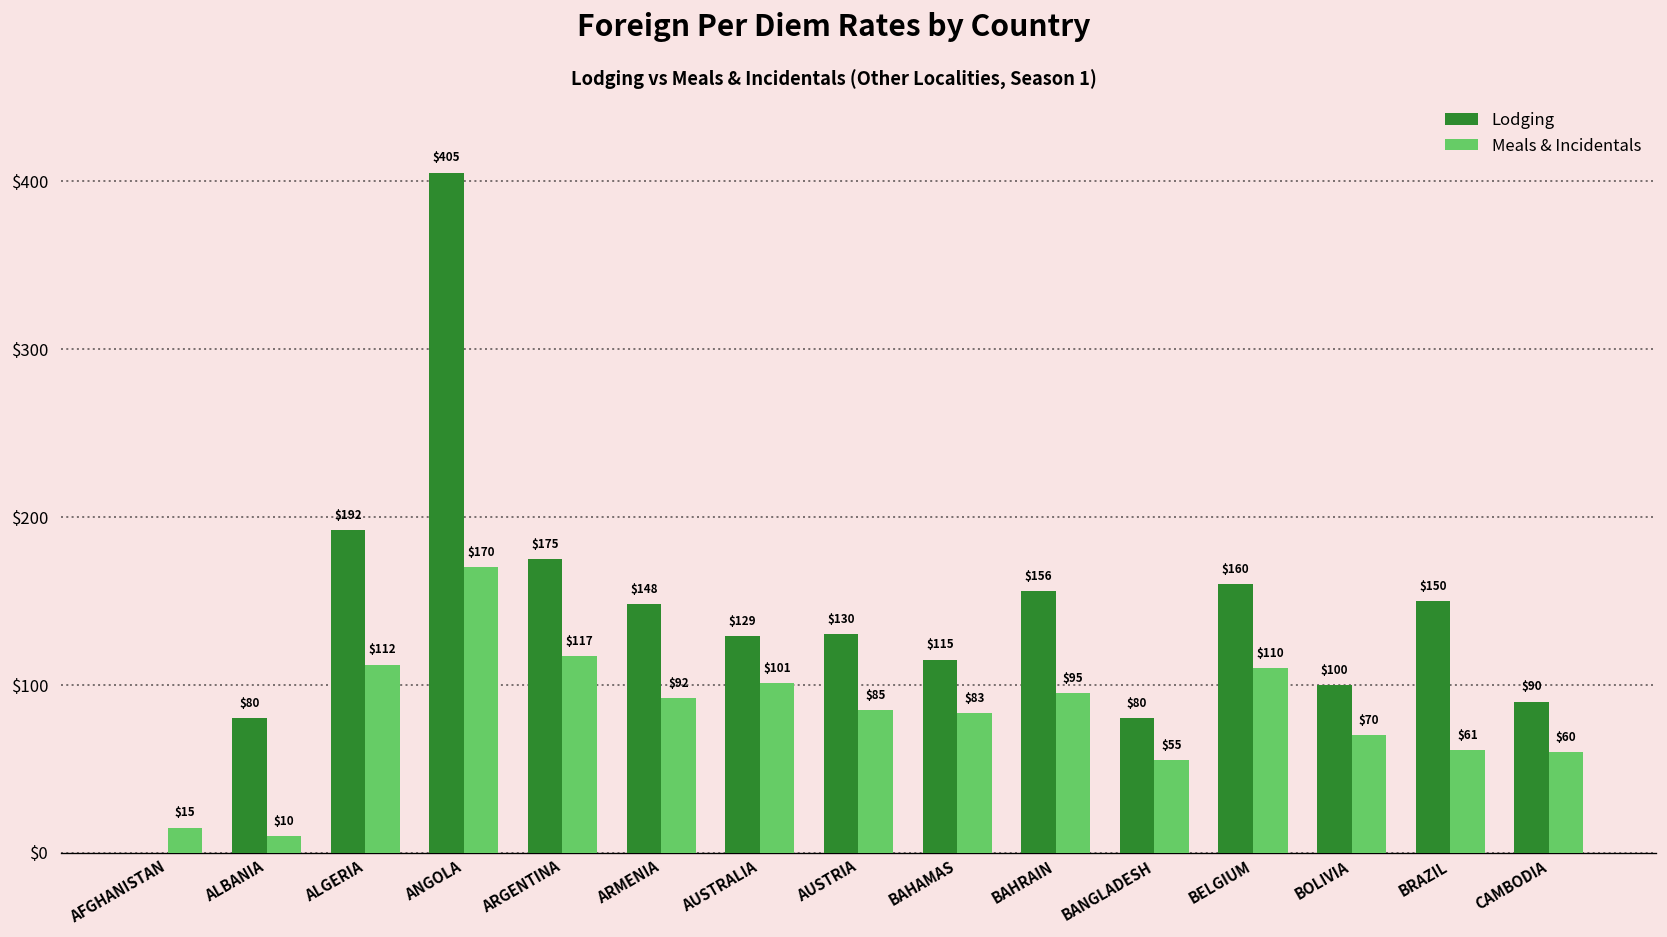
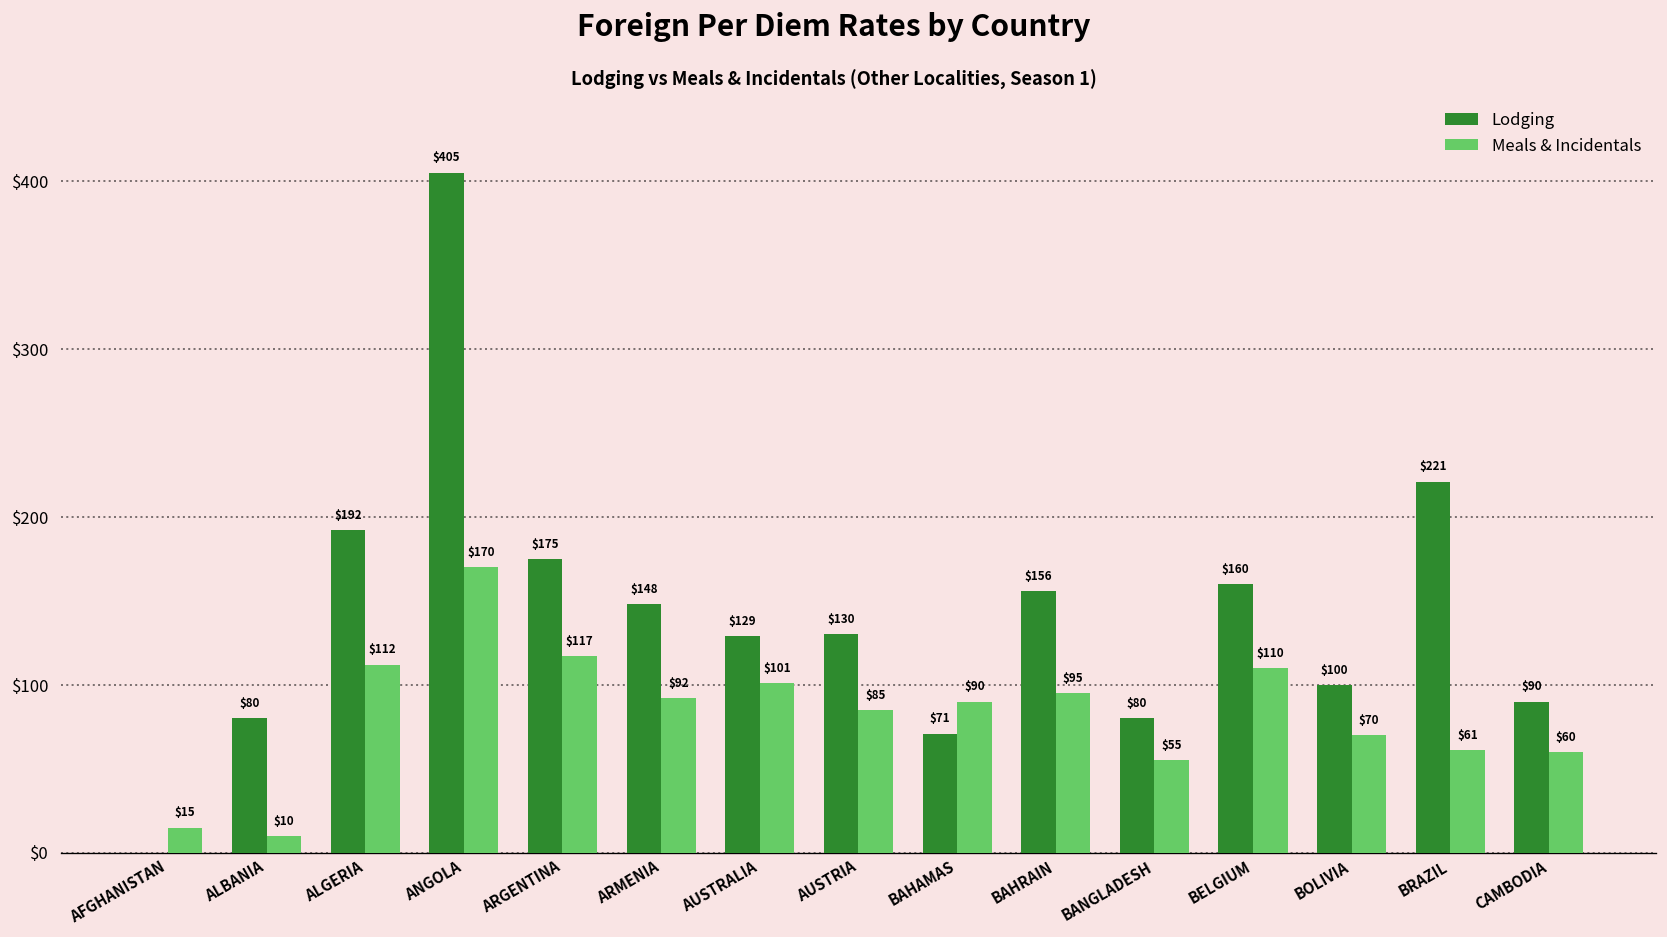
  {
    "Lodging": {
      "ALBANIA": "$80",
      "ALGERIA": "$192",
      "ANGOLA": "$405",
      "ARGENTINA": "$175",
      "ARMENIA": "$148",
      "AUSTRALIA": "$129",
      "AUSTRIA": "$130",
-     "BAHAMAS": "$115",
+     "BAHAMAS": "$71",
      "BAHRAIN": "$156",
      "BANGLADESH": "$80",
      "BELGIUM": "$160",
      "BOLIVIA": "$100",
-     "BRAZIL": "$150",
+     "BRAZIL": "$221",
      "CAMBODIA": "$90"
    },
    "Meals & Incidentals": {
      "AFGHANISTAN": "$15",
      "ALBANIA": "$10",
      "ALGERIA": "$112",
      "ANGOLA": "$170",
      "ARGENTINA": "$117",
      "ARMENIA": "$92",
      "AUSTRALIA": "$101",
      "AUSTRIA": "$85",
-     "BAHAMAS": "$83",
+     "BAHAMAS": "$90",
      "BAHRAIN": "$95",
      "BANGLADESH": "$55",
      "BELGIUM": "$110",
      "BOLIVIA": "$70",
      "BRAZIL": "$61",
      "CAMBODIA": "$60"
    }
  }
